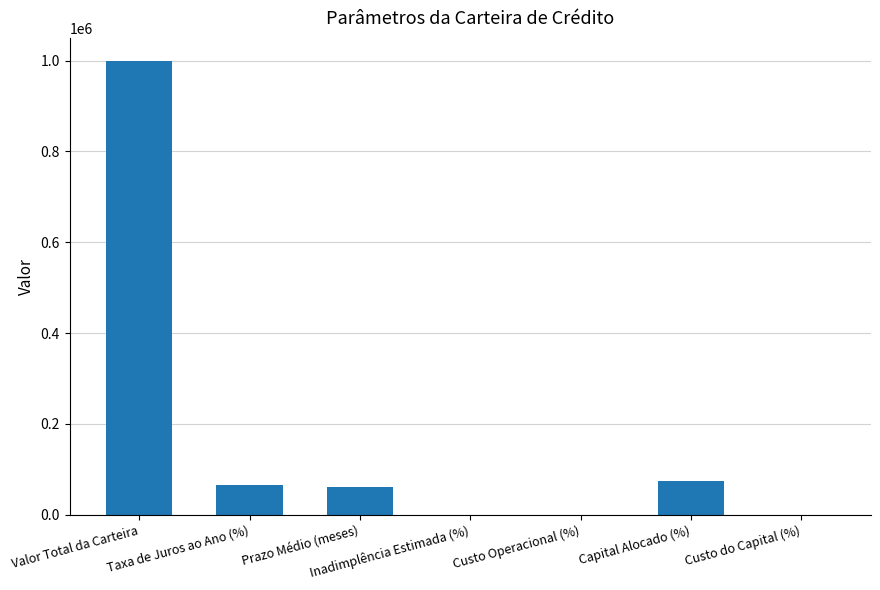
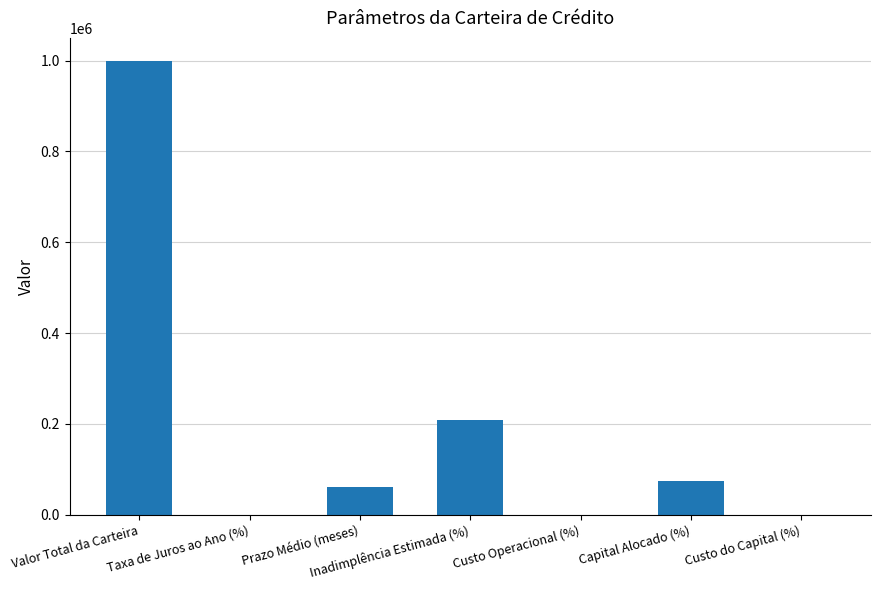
  {
    "Valor Total da Carteira": 1000000,
-   "Taxa de Juros ao Ano (%)": 70000,
+   "Taxa de Juros ao Ano (%)": 0,
    "Prazo Médio (meses)": 60000,
-   "Inadimplência Estimada (%)": 0,
+   "Inadimplência Estimada (%)": 210000,
    "Capital Alocado (%)": 70000
  }
